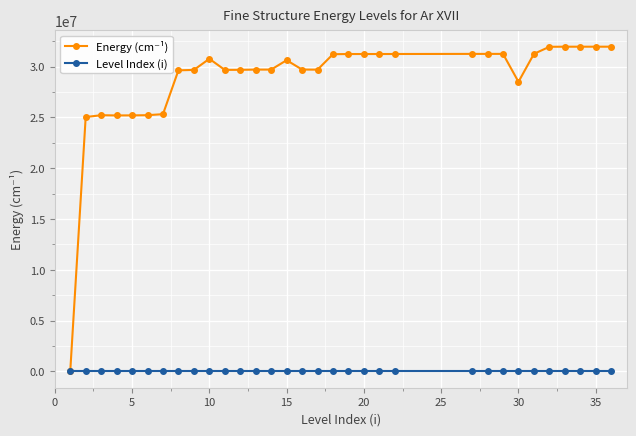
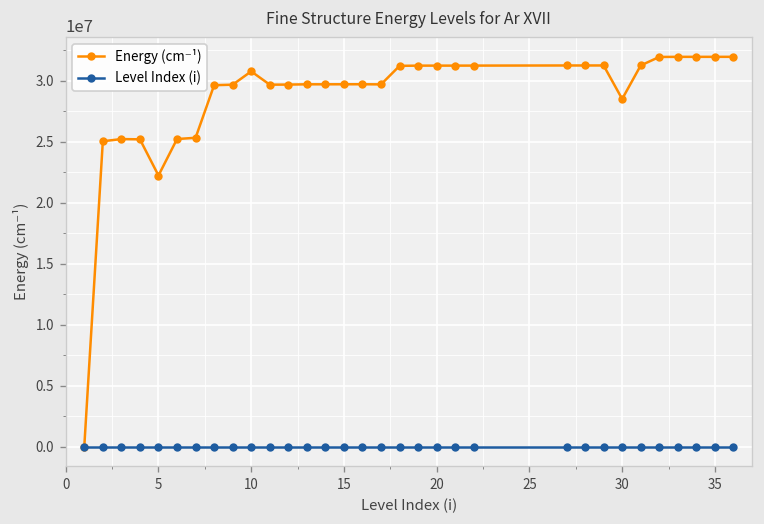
  {
    "Energy (cm⁻¹)": {
-     "5": 25200000,
+     "5": 22200000,
      "10": 30800000,
-     "15": 30600000,
+     "15": 29700000,
      "20": 31200000,
      "30": 28500000,
      "35": 32000000
    },
    "Level Index (i)": {
      "5": 0,
      "10": 0,
      "15": 0,
      "20": 0,
      "30": 0,
      "35": 0
    }
  }
